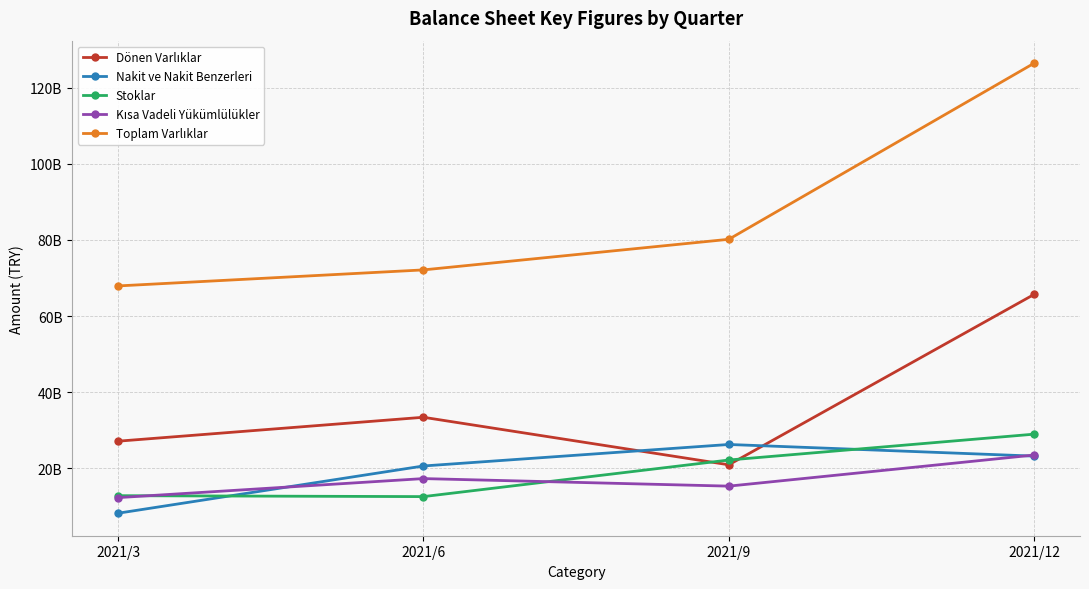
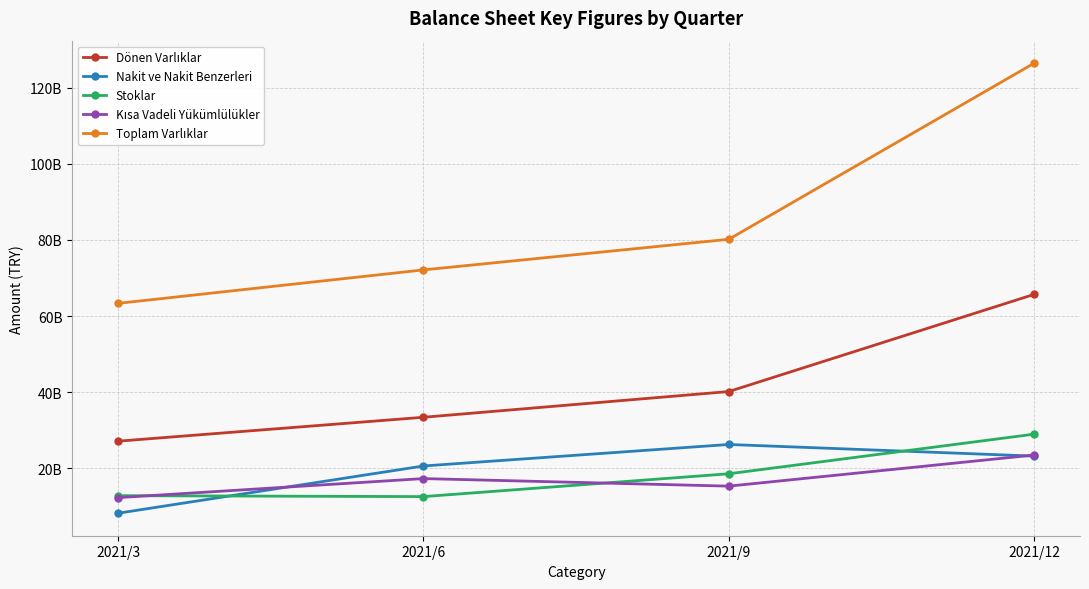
  {
    "Dönen Varlıklar": {
      "2021/3": 27000000000,
      "2021/6": 33000000000,
-     "2021/9": 21000000000,
+     "2021/9": 40000000000,
      "2021/12": 66000000000
    },
    "Nakit ve Nakit Benzerleri": {
      "2021/3": 8000000000,
      "2021/6": 21000000000,
      "2021/9": 26000000000
    },
    "Stoklar": {
      "2021/6": 13000000000,
-     "2021/9": 22000000000,
+     "2021/9": 19000000000,
      "2021/12": 29000000000
    },
    "Kısa Vadeli Yükümlülükler": {
      "2021/6": 17000000000,
      "2021/9": 15000000000
    },
    "Toplam Varlıklar": {
-     "2021/3": 68000000000,
+     "2021/3": 63000000000,
      "2021/6": 72000000000,
      "2021/9": 80000000000,
      "2021/12": 126000000000
    }
  }
